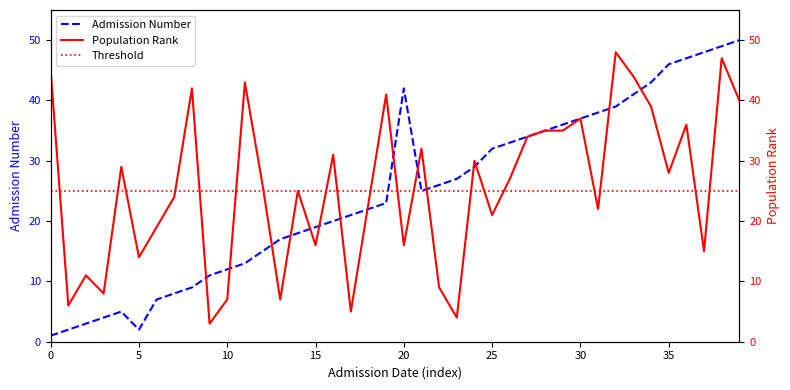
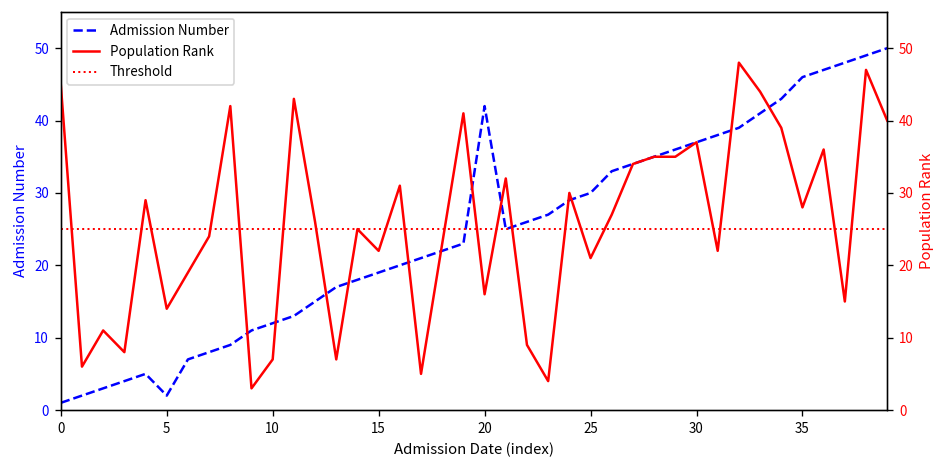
  {
    "Admission Number": {
      "0": 1,
      "5": 2,
      "10": 12,
      "15": 19,
      "20": 42,
-     "25": 32,
+     "25": 30,
      "30": 37,
      "35": 46
    },
    "Population Rank": {
      "0": 45,
      "5": 14,
      "10": 7,
-     "15": 16,
+     "15": 22,
      "20": 16,
      "25": 21,
      "30": 37,
      "35": 28
    }
  }
